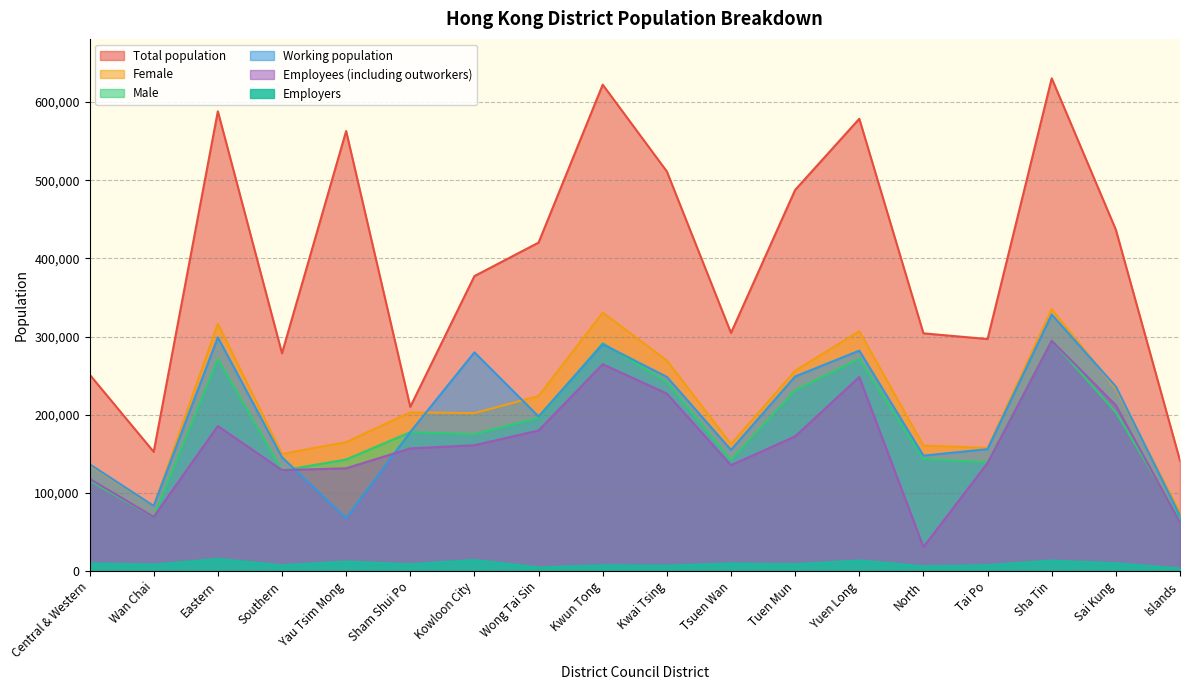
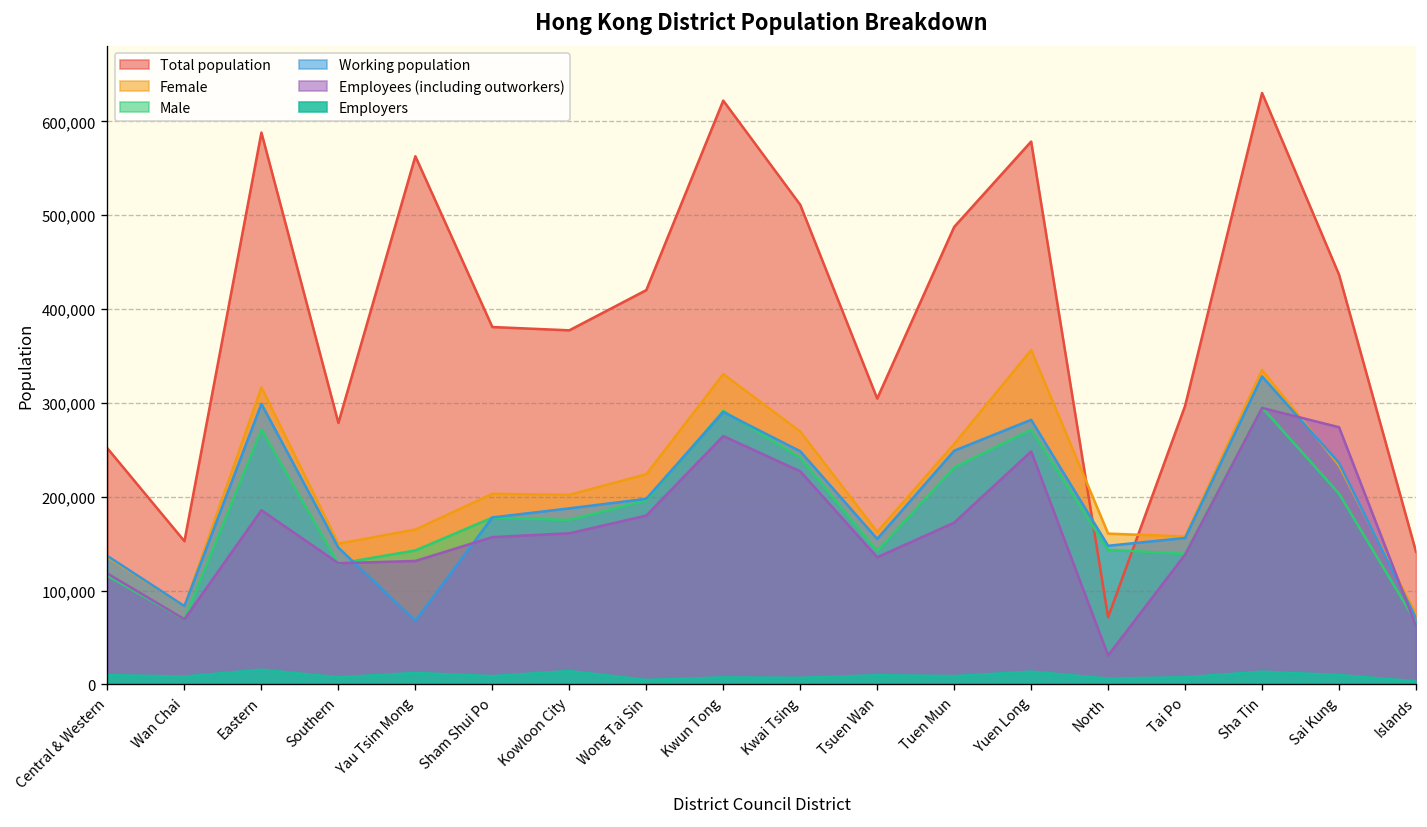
  {
    "Total population": {
      "Central & Western": "250,000",
      "Wan Chai": "150,000",
      "Eastern": "590,000",
      "Southern": "280,000",
      "Yau Tsim Mong": "560,000",
-     "Sham Shui Po": "210,000",
+     "Sham Shui Po": "380,000",
      "Kowloon City": "380,000",
      "Wong Tai Sin": "420,000",
      "Kwun Tong": "620,000",
      "Kwai Tsing": "510,000",
      "Tsuen Wan": "300,000",
      "Tuen Mun": "490,000",
      "Yuen Long": "580,000",
-     "North": "300,000",
+     "North": "70,000",
      "Tai Po": "300,000",
      "Sha Tin": "630,000",
      "Sai Kung": "440,000",
      "Islands": "140,000"
    },
    "Female": {
      "Eastern": "320,000",
      "Southern": "150,000",
      "Yau Tsim Mong": "170,000",
      "Sham Shui Po": "200,000",
      "Kowloon City": "200,000",
      "Wong Tai Sin": "220,000",
      "Kwun Tong": "330,000",
      "Kwai Tsing": "270,000",
      "Tsuen Wan": "160,000",
      "Tuen Mun": "260,000",
-     "Yuen Long": "310,000",
+     "Yuen Long": "360,000",
      "North": "160,000",
      "Sha Tin": "340,000",
      "Islands": "80,000"
    },
    "Working population": {
      "Eastern": "300,000",
      "Southern": "150,000",
      "Yau Tsim Mong": "70,000",
-     "Kowloon City": "280,000",
+     "Kowloon City": "190,000",
      "Kwai Tsing": "250,000",
      "Tsuen Wan": "160,000",
      "Tuen Mun": "250,000",
      "Yuen Long": "280,000",
      "North": "150,000",
      "Sha Tin": "330,000",
      "Islands": "70,000"
    },
    "Employees (including outworkers)": {
      "Eastern": "190,000",
      "Yau Tsim Mong": "130,000",
      "Sham Shui Po": "160,000",
      "Kowloon City": "160,000",
      "Wong Tai Sin": "180,000",
      "Kwun Tong": "260,000",
      "Kwai Tsing": "230,000",
      "Tsuen Wan": "140,000",
      "Tuen Mun": "170,000",
      "Yuen Long": "250,000",
      "North": "30,000",
-     "Sai Kung": "210,000",
+     "Sai Kung": "270,000",
      "Islands": "60,000"
    }
  }
